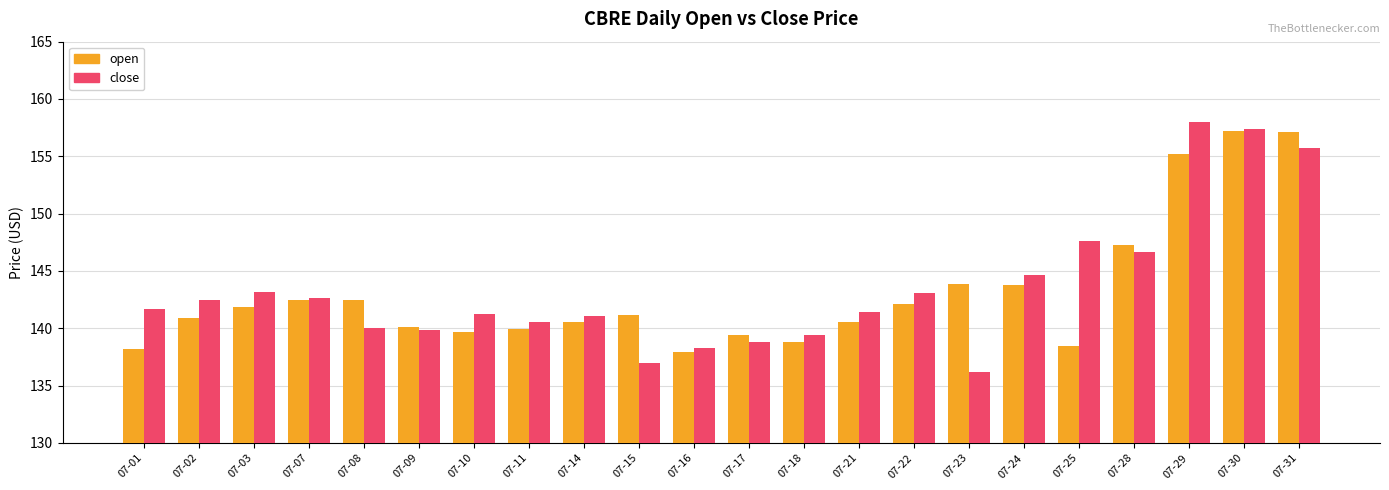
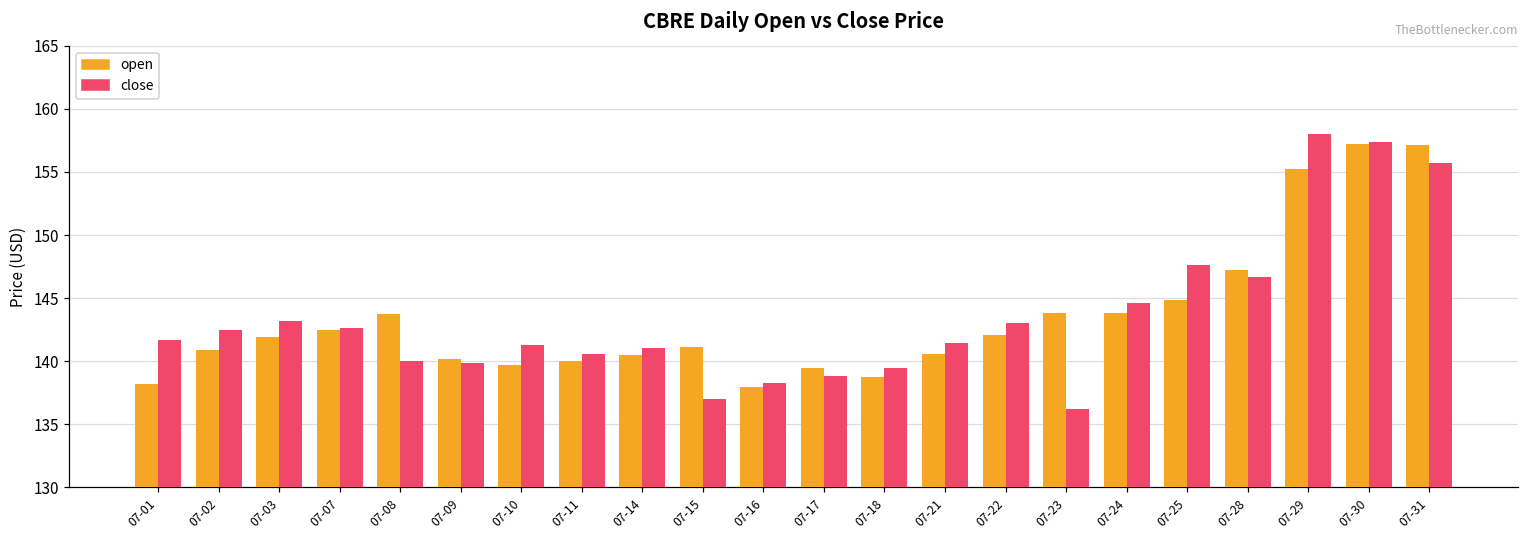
  {
    "open": {
      "07-01": 138.2,
      "07-02": 140.9,
      "07-03": 141.9,
      "07-07": 142.5,
-     "07-08": 142.5,
+     "07-08": 143.7,
      "07-09": 140.2,
      "07-10": 139.7,
      "07-11": 140.0,
      "07-14": 140.5,
      "07-15": 141.2,
      "07-16": 138.0,
      "07-17": 139.5,
      "07-18": 138.8,
      "07-21": 140.6,
      "07-22": 142.1,
      "07-23": 143.9,
      "07-24": 143.8,
-     "07-25": 138.5,
+     "07-25": 144.9,
      "07-28": 147.3,
      "07-29": 155.2,
      "07-30": 157.2,
      "07-31": 157.1
    },
    "close": {
      "07-01": 141.7,
      "07-02": 142.5,
      "07-03": 143.2,
      "07-07": 142.6,
      "07-08": 140.0,
      "07-09": 139.8,
      "07-10": 141.3,
      "07-11": 140.5,
      "07-14": 141.1,
      "07-15": 137.0,
      "07-16": 138.3,
      "07-17": 138.8,
      "07-18": 139.5,
      "07-21": 141.4,
      "07-22": 143.1,
      "07-23": 136.2,
      "07-24": 144.6,
      "07-25": 147.6,
      "07-28": 146.6,
      "07-29": 158.0,
      "07-30": 157.4,
      "07-31": 155.7
    }
  }
